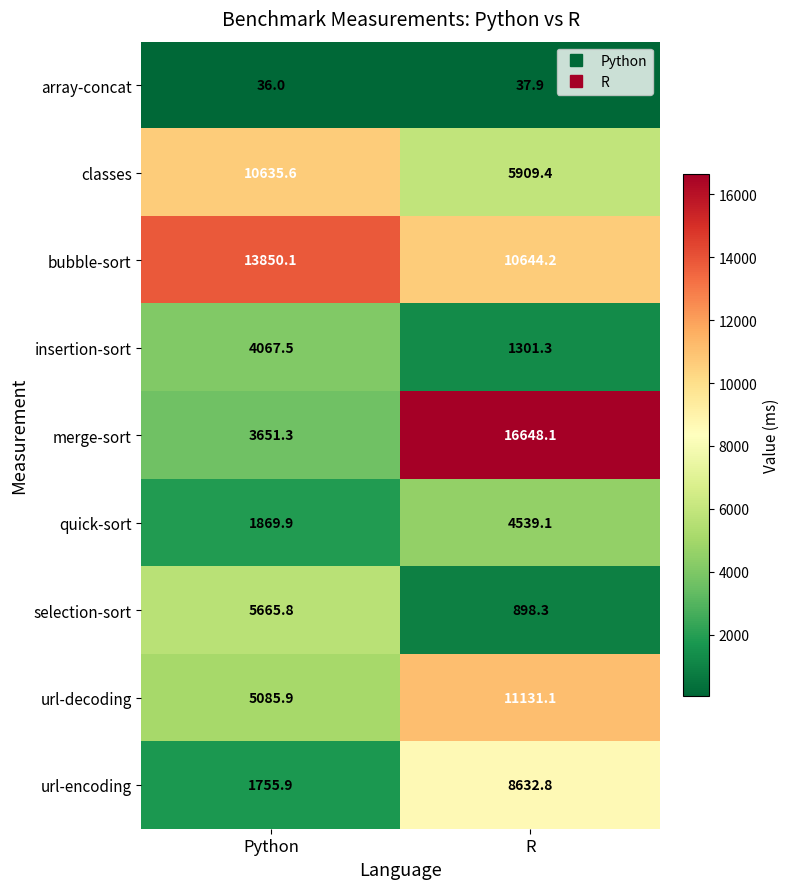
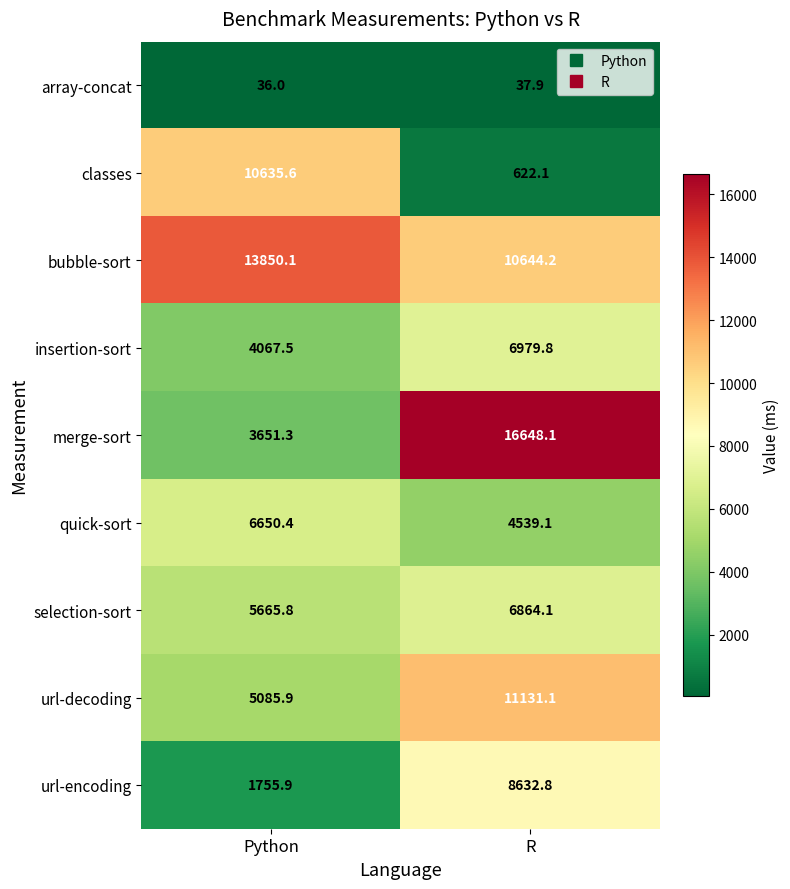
  {
    "array-concat": {
      "Python": 36.0,
      "R": 37.9
    },
    "classes": {
      "Python": 10635.6,
-     "R": 5909.4
+     "R": 622.1
    },
    "bubble-sort": {
      "Python": 13850.1,
      "R": 10644.2
    },
    "insertion-sort": {
      "Python": 4067.5,
-     "R": 1301.3
+     "R": 6979.8
    },
    "merge-sort": {
      "Python": 3651.3,
      "R": 16648.1
    },
    "quick-sort": {
-     "Python": 1869.9,
+     "Python": 6650.4,
      "R": 4539.1
    },
    "selection-sort": {
      "Python": 5665.8,
-     "R": 898.3
+     "R": 6864.1
    },
    "url-decoding": {
      "Python": 5085.9,
      "R": 11131.1
    },
    "url-encoding": {
      "Python": 1755.9,
      "R": 8632.8
    }
  }
